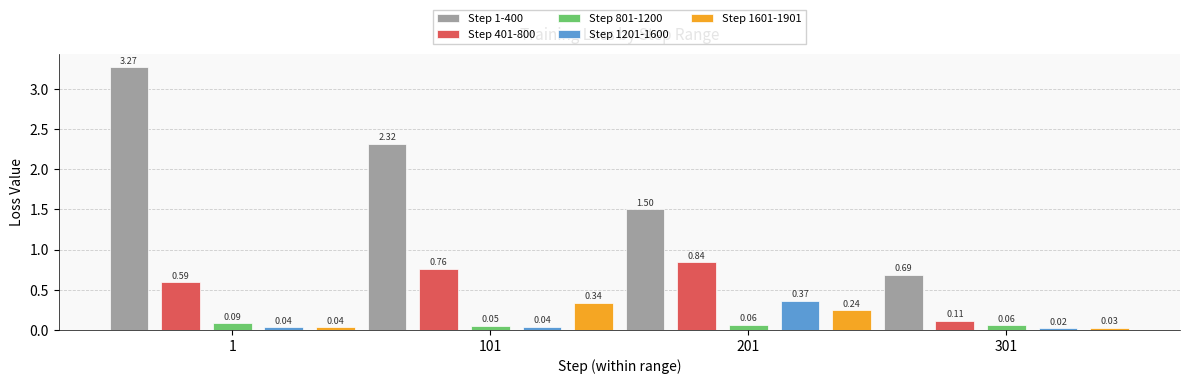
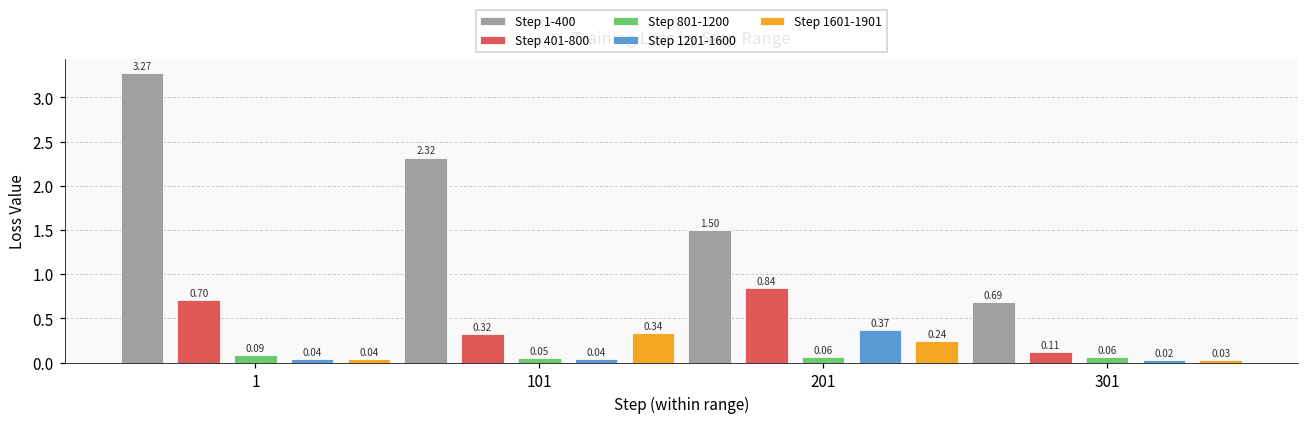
  {
    "Step 1-400": {
      "1": 3.27,
      "101": 2.32,
      "201": 1.50,
      "301": 0.69
    },
    "Step 401-800": {
-     "1": 0.59,
-     "101": 0.76,
+     "1": 0.70,
+     "101": 0.32,
      "201": 0.84,
      "301": 0.11
    },
    "Step 801-1200": {
      "1": 0.09,
      "101": 0.05,
      "201": 0.06,
      "301": 0.06
    },
    "Step 1201-1600": {
      "1": 0.04,
      "101": 0.04,
      "201": 0.37,
      "301": 0.02
    },
    "Step 1601-1901": {
      "1": 0.04,
      "101": 0.34,
      "201": 0.24,
      "301": 0.03
    }
  }
